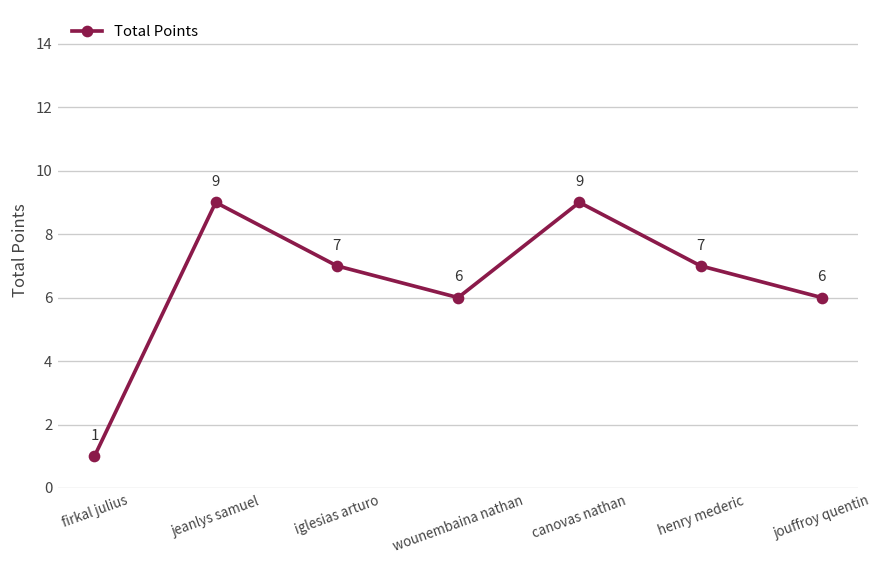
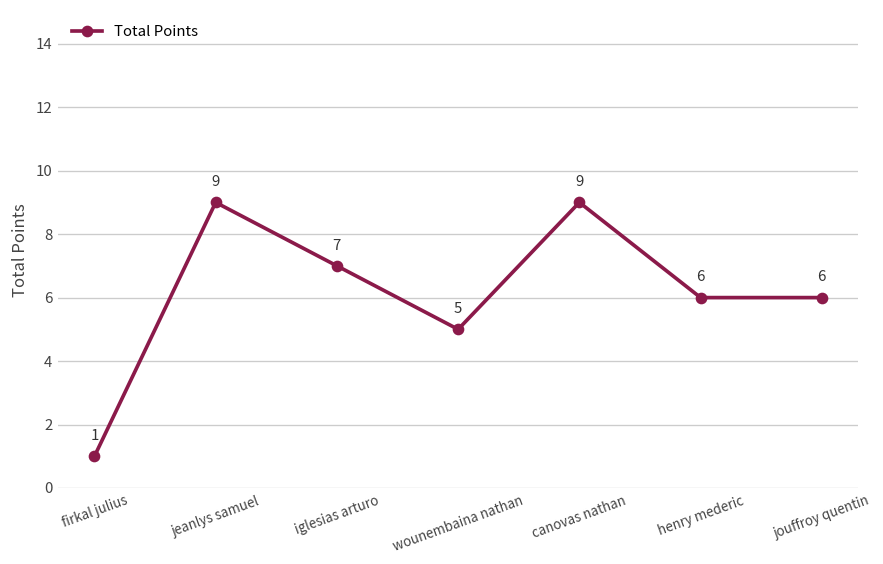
  {
    "firkal julius": 1,
    "jeanlys samuel": 9,
    "iglesias arturo": 7,
-   "wounembaina nathan": 6,
+   "wounembaina nathan": 5,
    "canovas nathan": 9,
-   "henry mederic": 7,
+   "henry mederic": 6,
    "jouffroy quentin": 6
  }
